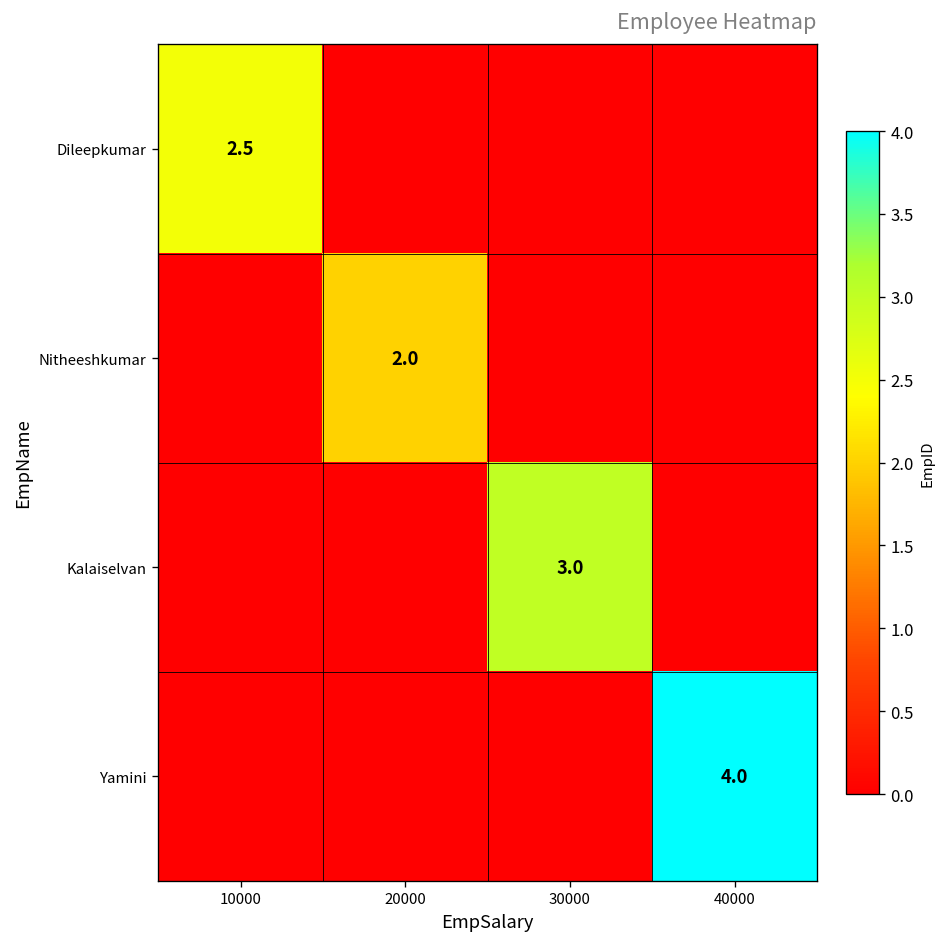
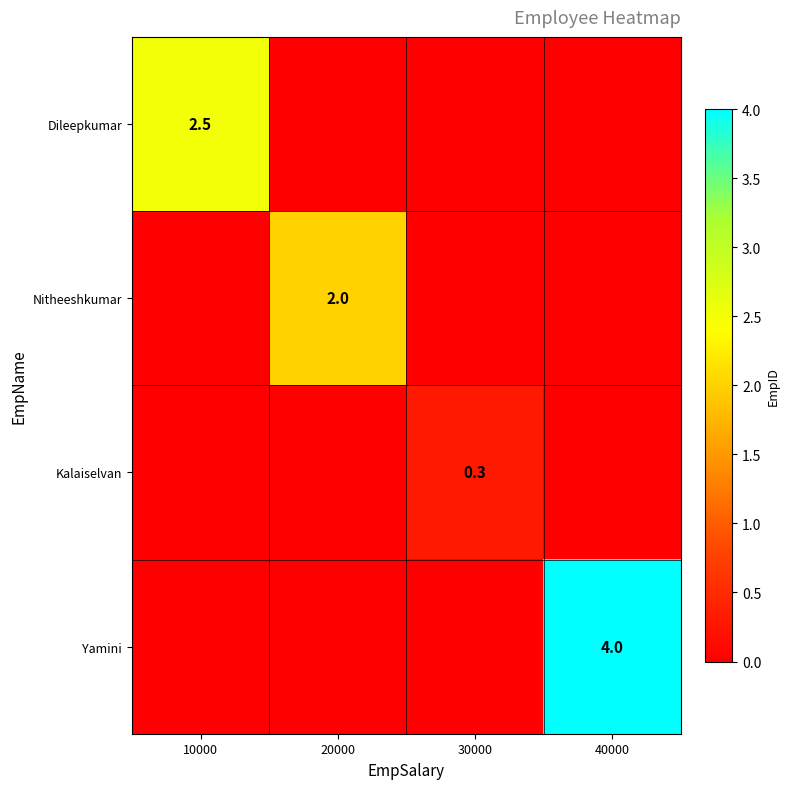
  {
    "Dileepkumar": {
      "10000": 2.5
    },
    "Nitheeshkumar": {
      "20000": 2.0
    },
    "Kalaiselvan": {
-     "30000": 3.0
+     "30000": 0.3
    },
    "Yamini": {
      "40000": 4.0
    }
  }
